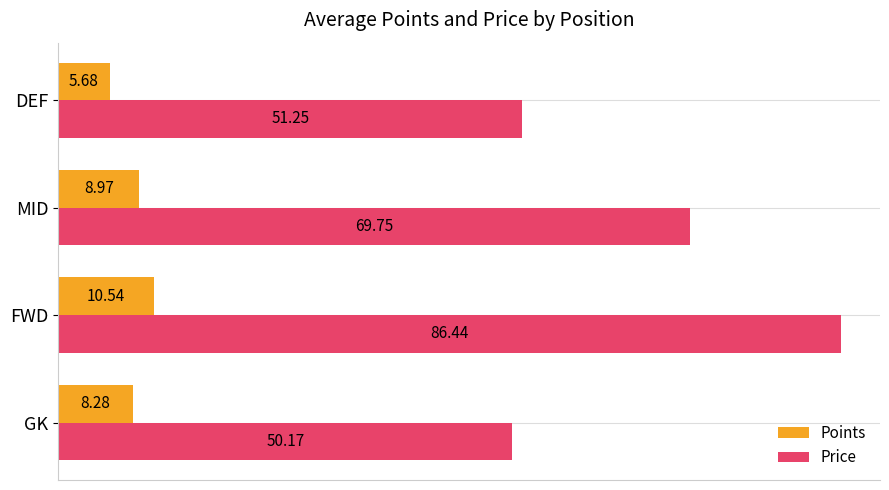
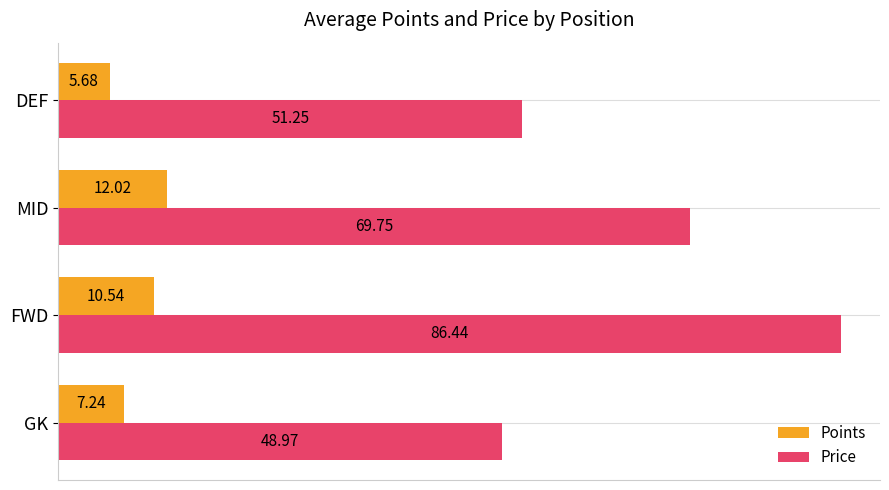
  {
    "Points": {
      "DEF": 5.68,
-     "MID": 8.97,
+     "MID": 12.02,
      "FWD": 10.54,
-     "GK": 8.28
+     "GK": 7.24
    },
    "Price": {
      "DEF": 51.25,
      "MID": 69.75,
      "FWD": 86.44,
-     "GK": 50.17
+     "GK": 48.97
    }
  }
